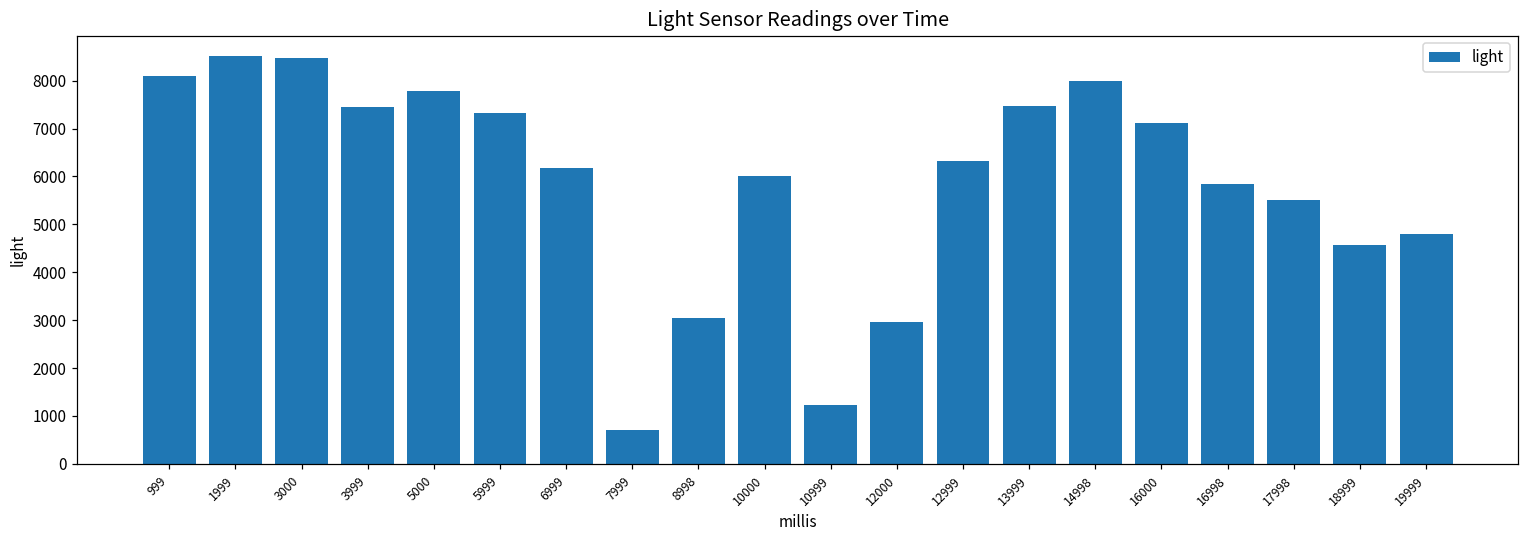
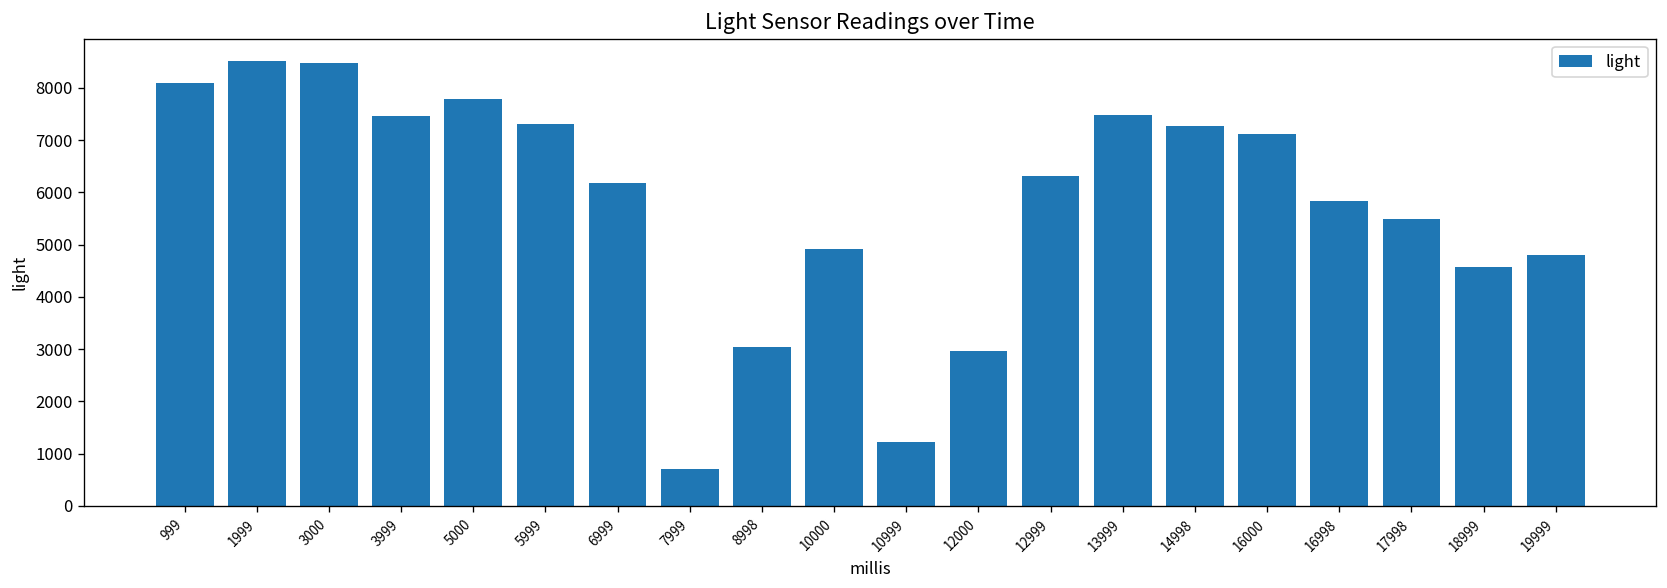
  {
    "999": 8100,
    "1999": 8500,
    "3000": 8500,
    "3999": 7500,
    "5000": 7800,
    "5999": 7300,
    "6999": 6200,
    "7999": 700,
    "8998": 3000,
-   "10000": 6000,
+   "10000": 4900,
    "10999": 1200,
    "12000": 3000,
    "12999": 6300,
    "13999": 7500,
-   "14998": 8000,
+   "14998": 7300,
    "16000": 7100,
    "16998": 5800,
    "17998": 5500,
    "18999": 4600,
    "19999": 4800
  }
